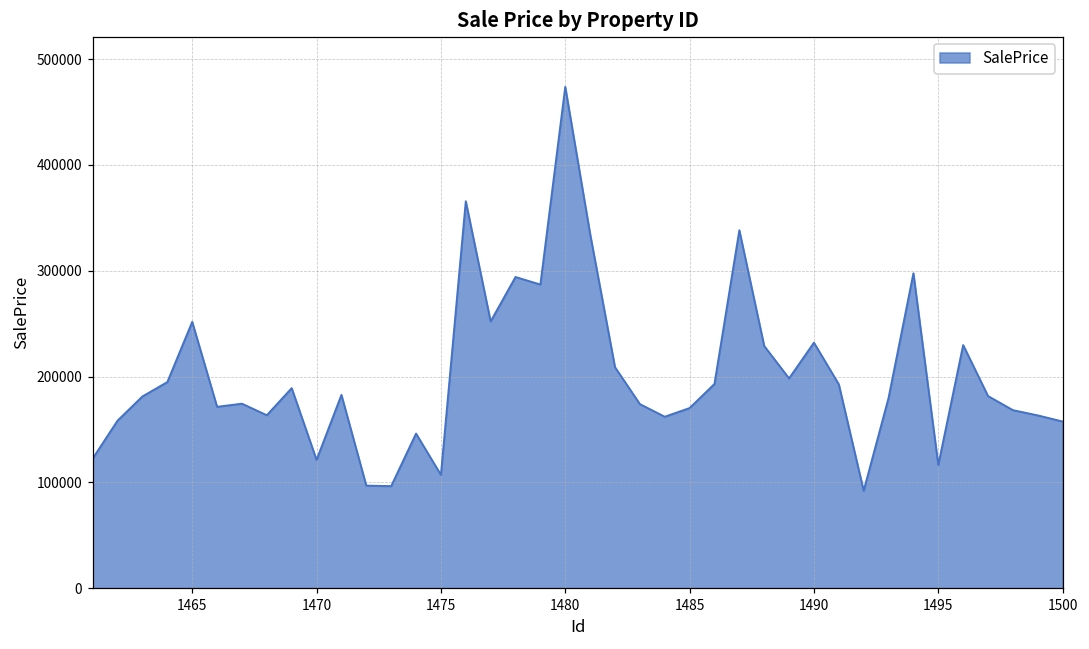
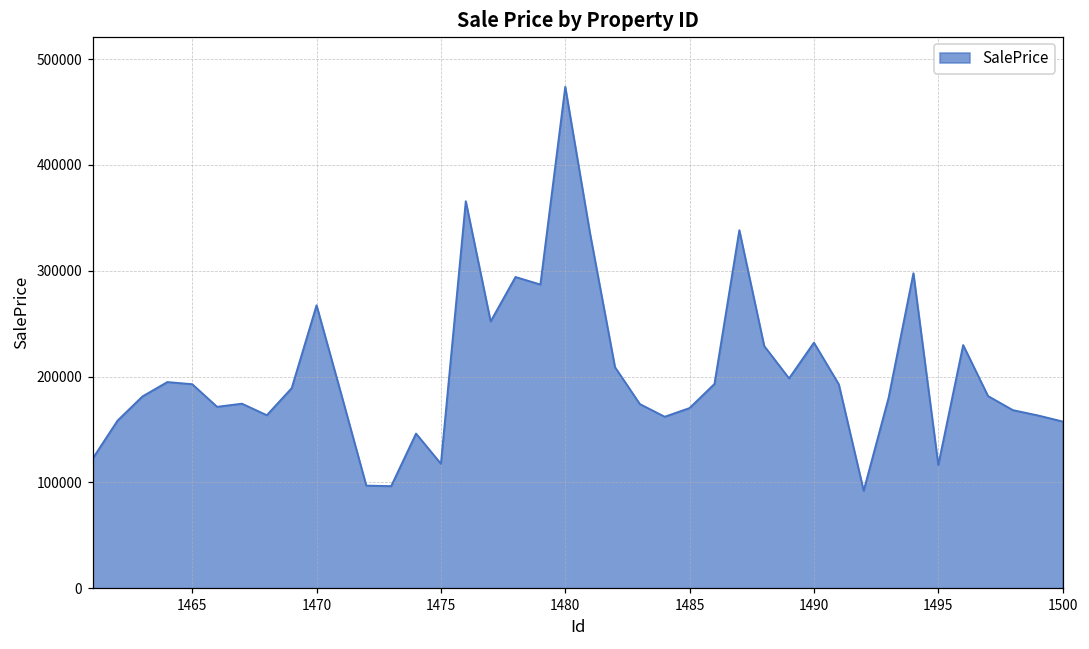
  {
-   "1465": 250000,
-   "1470": 120000,
-   "1475": 110000,
+   "1465": 190000,
+   "1470": 270000,
+   "1475": 120000,
    "1480": 470000,
    "1485": 170000,
    "1490": 230000,
    "1495": 120000,
    "1500": 160000
  }
